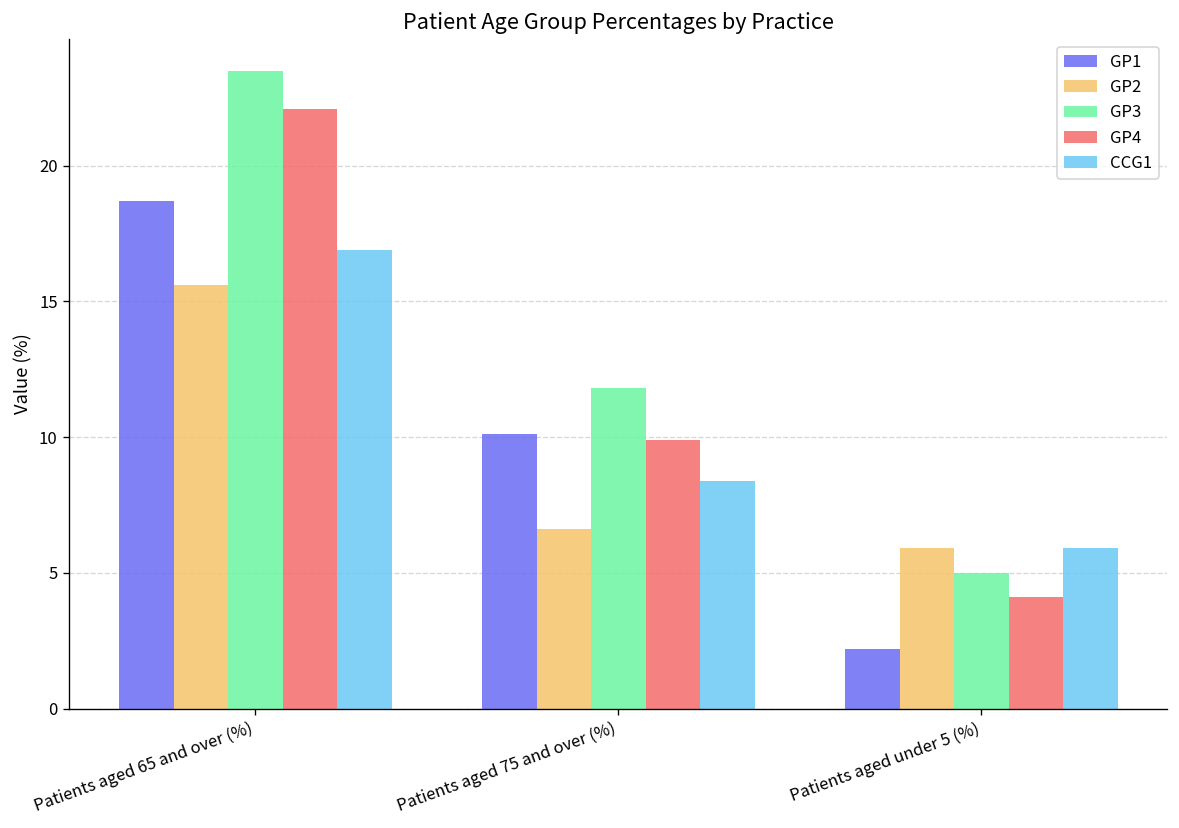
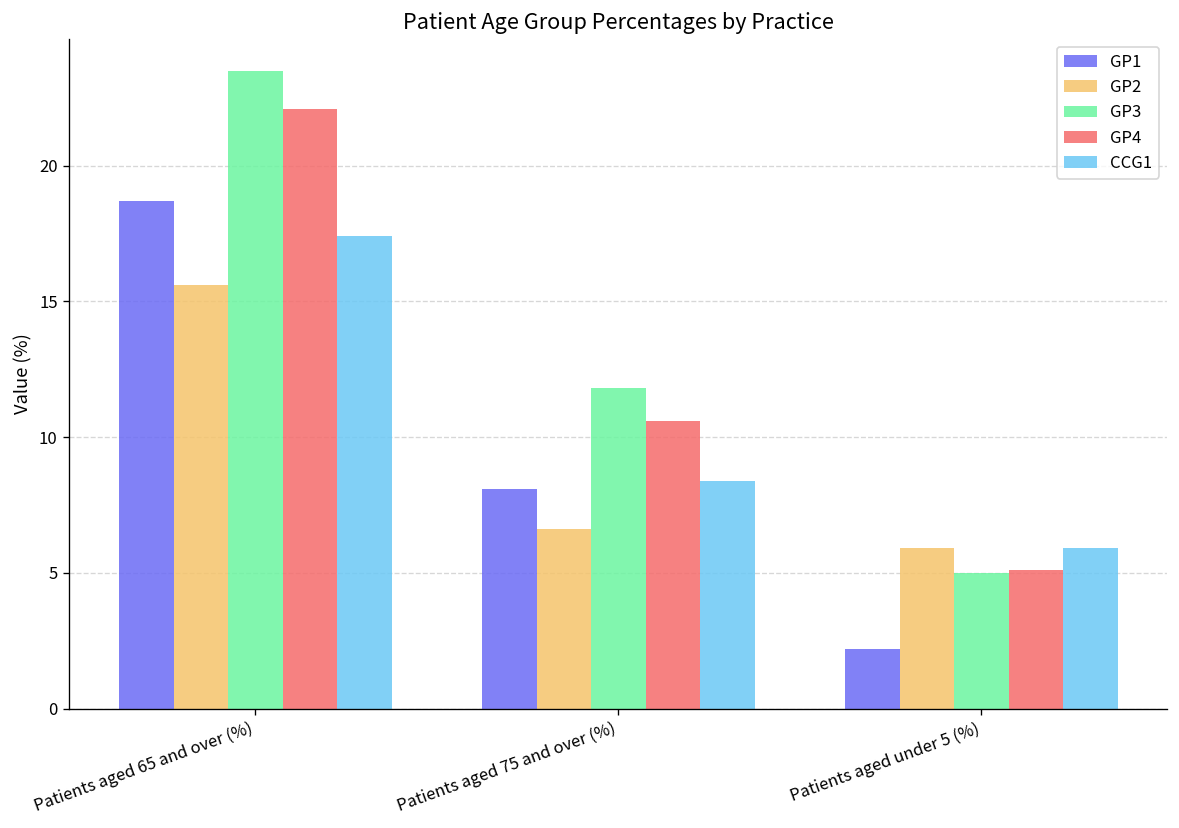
  {
    "GP1": {
      "Patients aged 65 and over (%)": 18.7,
-     "Patients aged 75 and over (%)": 10.1,
+     "Patients aged 75 and over (%)": 8.1,
      "Patients aged under 5 (%)": 2.2
    },
    "GP2": {
      "Patients aged 65 and over (%)": 15.6,
      "Patients aged 75 and over (%)": 6.6,
      "Patients aged under 5 (%)": 5.9
    },
    "GP3": {
      "Patients aged 65 and over (%)": 23.5,
      "Patients aged 75 and over (%)": 11.8,
      "Patients aged under 5 (%)": 5.0
    },
    "GP4": {
      "Patients aged 65 and over (%)": 22.1,
-     "Patients aged 75 and over (%)": 9.9,
-     "Patients aged under 5 (%)": 4.1
+     "Patients aged 75 and over (%)": 10.6,
+     "Patients aged under 5 (%)": 5.1
    },
    "CCG1": {
-     "Patients aged 65 and over (%)": 16.9,
+     "Patients aged 65 and over (%)": 17.4,
      "Patients aged 75 and over (%)": 8.4,
      "Patients aged under 5 (%)": 5.9
    }
  }
